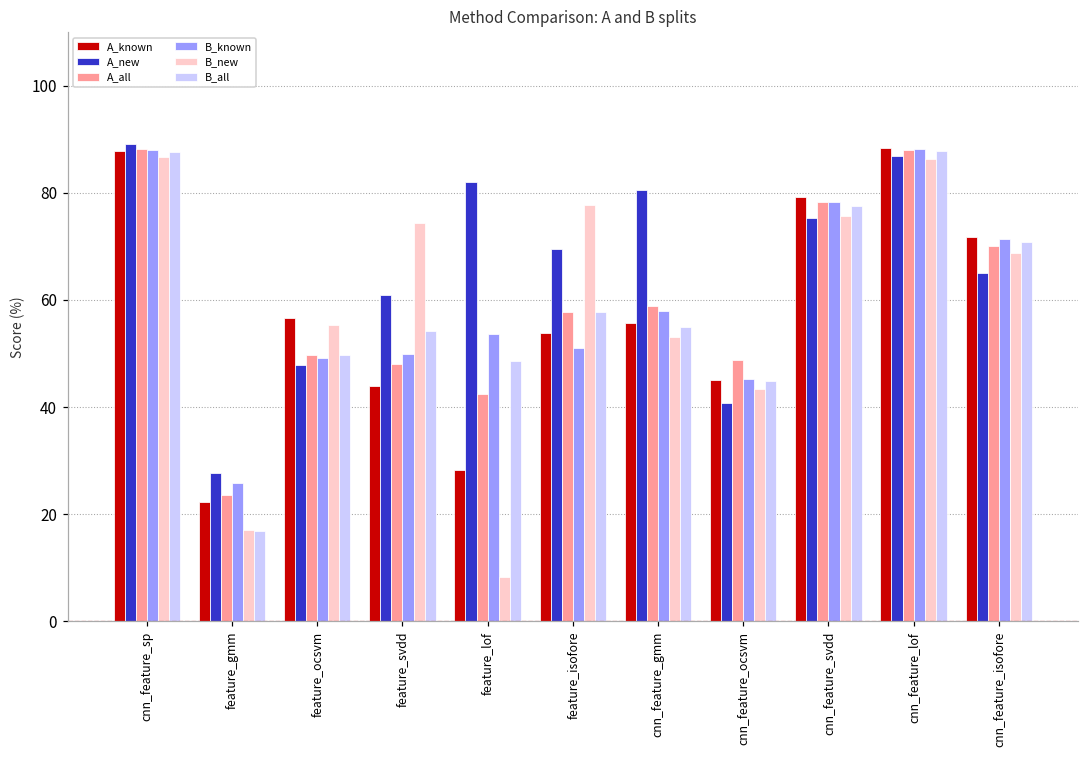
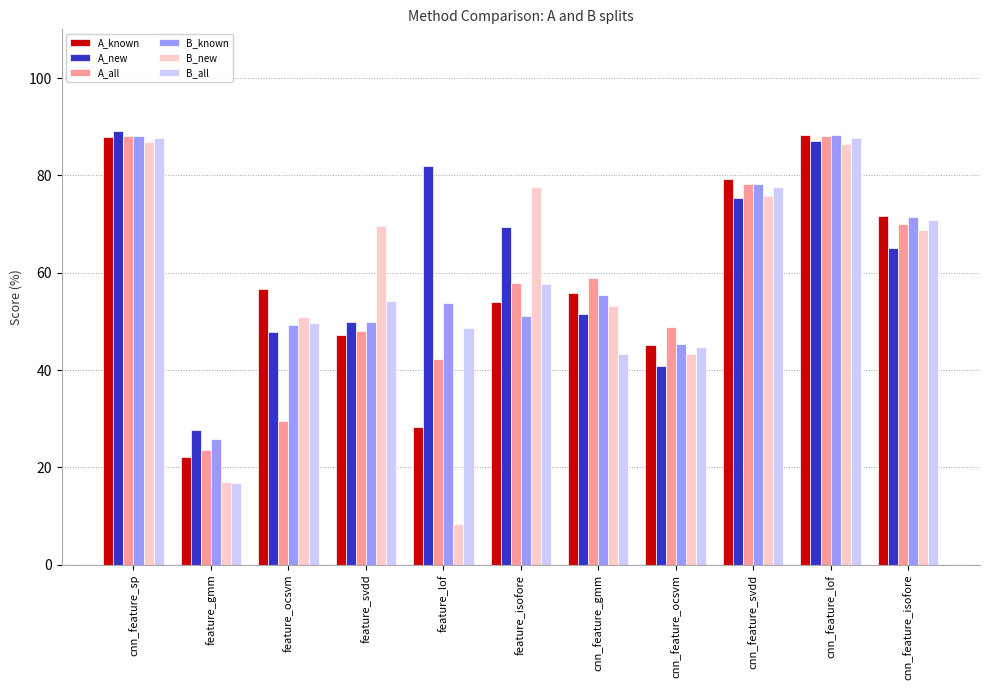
  {
    "A_known": {
      "cnn_feature_sp": 88,
      "feature_gmm": 22,
      "feature_ocsvm": 57,
-     "feature_svdd": 44,
+     "feature_svdd": 47,
      "feature_lof": 28,
      "feature_isofore": 54,
      "cnn_feature_gmm": 56,
      "cnn_feature_ocsvm": 45,
      "cnn_feature_svdd": 79,
      "cnn_feature_lof": 88,
      "cnn_feature_isofore": 72
    },
    "A_new": {
      "cnn_feature_sp": 89,
      "feature_gmm": 28,
      "feature_ocsvm": 48,
-     "feature_svdd": 61,
+     "feature_svdd": 50,
      "feature_lof": 82,
      "feature_isofore": 69,
-     "cnn_feature_gmm": 80,
+     "cnn_feature_gmm": 51,
      "cnn_feature_ocsvm": 41,
      "cnn_feature_svdd": 75,
      "cnn_feature_lof": 87,
      "cnn_feature_isofore": 65
    },
    "A_all": {
      "cnn_feature_sp": 88,
      "feature_gmm": 24,
-     "feature_ocsvm": 50,
+     "feature_ocsvm": 29,
      "feature_svdd": 48,
      "feature_lof": 42,
      "feature_isofore": 58,
      "cnn_feature_gmm": 59,
      "cnn_feature_ocsvm": 49,
      "cnn_feature_svdd": 78,
      "cnn_feature_lof": 88,
      "cnn_feature_isofore": 70
    },
    "B_known": {
      "cnn_feature_sp": 88,
      "feature_gmm": 26,
      "feature_ocsvm": 49,
      "feature_svdd": 50,
      "feature_lof": 54,
      "feature_isofore": 51,
-     "cnn_feature_gmm": 58,
+     "cnn_feature_gmm": 55,
      "cnn_feature_ocsvm": 45,
      "cnn_feature_svdd": 78,
      "cnn_feature_lof": 88,
      "cnn_feature_isofore": 71
    },
    "B_new": {
      "cnn_feature_sp": 87,
      "feature_gmm": 17,
-     "feature_ocsvm": 55,
-     "feature_svdd": 74,
+     "feature_ocsvm": 51,
+     "feature_svdd": 70,
      "feature_lof": 8,
      "feature_isofore": 78,
      "cnn_feature_gmm": 53,
      "cnn_feature_ocsvm": 43,
      "cnn_feature_svdd": 76,
      "cnn_feature_lof": 86,
      "cnn_feature_isofore": 69
    },
    "B_all": {
      "cnn_feature_sp": 88,
      "feature_gmm": 17,
      "feature_ocsvm": 50,
      "feature_svdd": 54,
      "feature_lof": 49,
      "feature_isofore": 58,
-     "cnn_feature_gmm": 55,
+     "cnn_feature_gmm": 43,
      "cnn_feature_ocsvm": 45,
      "cnn_feature_svdd": 78,
      "cnn_feature_lof": 88,
      "cnn_feature_isofore": 71
    }
  }
